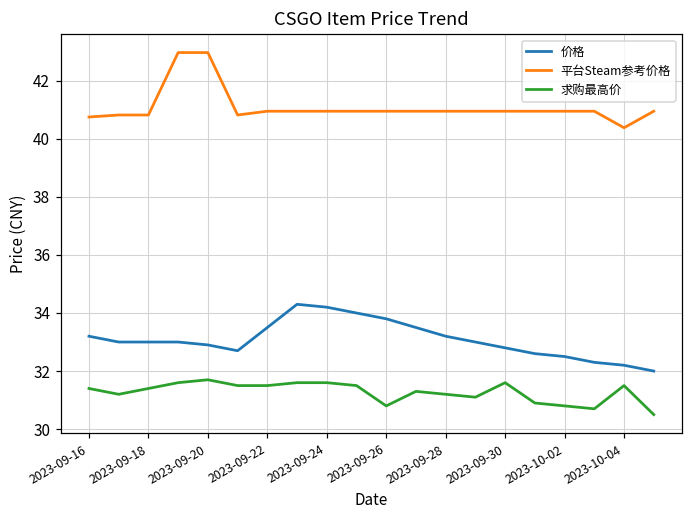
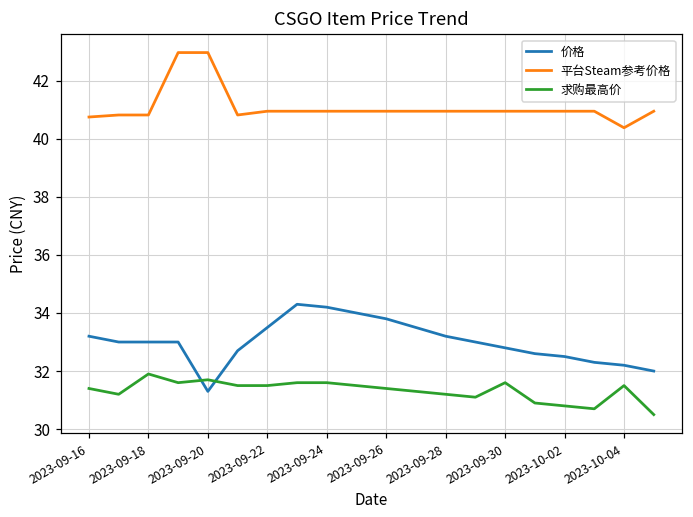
  {
    "价格": {
      "2023-09-16": 33.2,
      "2023-09-18": 33.0,
-     "2023-09-20": 32.9,
+     "2023-09-20": 31.3,
      "2023-09-22": 33.5,
      "2023-09-24": 34.2,
      "2023-09-26": 33.8,
      "2023-09-28": 33.2,
      "2023-09-30": 32.8,
      "2023-10-02": 32.5,
      "2023-10-04": 32.2
    },
    "平台Steam参考价格": {
      "2023-09-16": 40.8,
      "2023-09-18": 40.8,
      "2023-09-20": 43.0,
      "2023-09-22": 41.0,
      "2023-09-24": 41.0,
      "2023-09-26": 41.0,
      "2023-09-28": 41.0,
      "2023-09-30": 41.0,
      "2023-10-02": 41.0,
      "2023-10-04": 40.4
    },
    "求购最高价": {
      "2023-09-16": 31.4,
-     "2023-09-18": 31.4,
+     "2023-09-18": 31.9,
      "2023-09-20": 31.7,
      "2023-09-22": 31.5,
      "2023-09-24": 31.6,
-     "2023-09-26": 30.8,
+     "2023-09-26": 31.4,
      "2023-09-28": 31.2,
      "2023-09-30": 31.6,
      "2023-10-02": 30.8,
      "2023-10-04": 31.5
    }
  }
